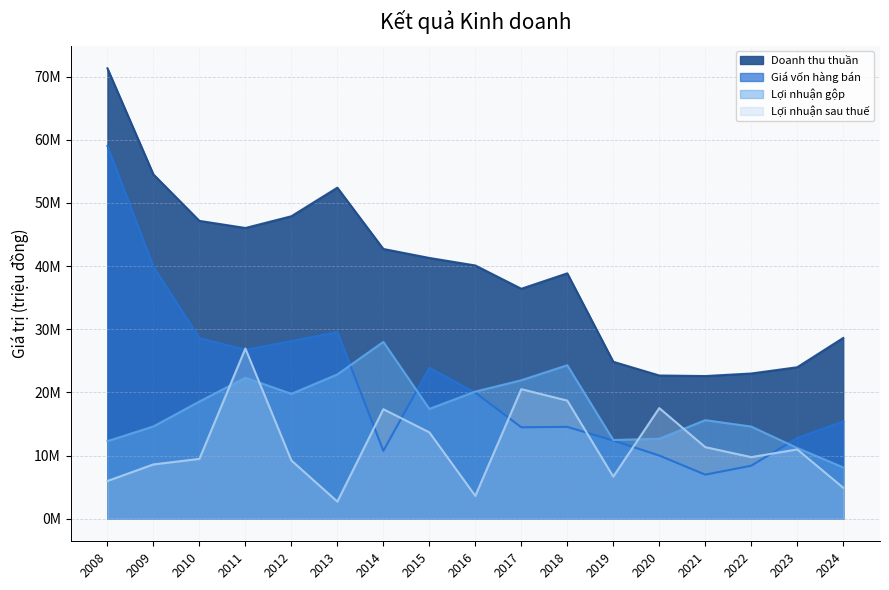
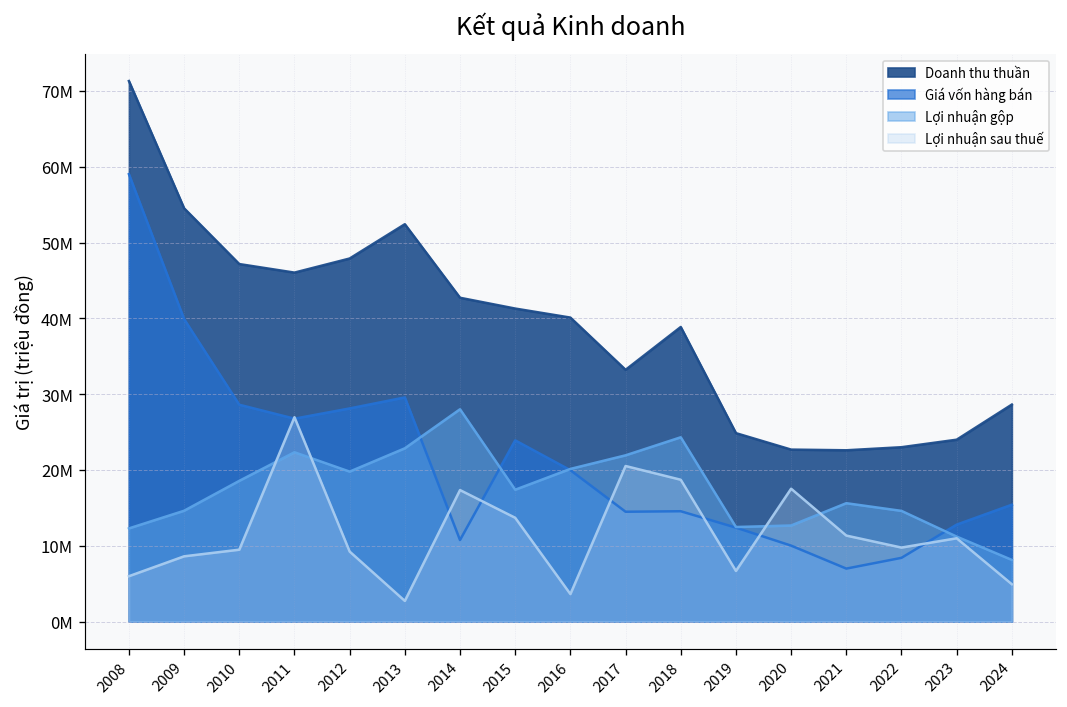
  {
    "Doanh thu thuần": {
      "2008": 71000000,
      "2009": 55000000,
      "2010": 47000000,
      "2011": 46000000,
      "2012": 48000000,
      "2013": 52000000,
      "2014": 43000000,
      "2015": 41000000,
      "2016": 40000000,
-     "2017": 36000000,
+     "2017": 33000000,
      "2018": 39000000,
      "2019": 25000000,
      "2020": 23000000,
      "2021": 23000000,
      "2022": 23000000,
      "2023": 24000000,
      "2024": 29000000
    },
    "Giá vốn hàng bán": {
      "2008": 59000000,
      "2009": 40000000,
      "2010": 29000000,
      "2012": 28000000,
      "2013": 30000000,
      "2014": 11000000,
      "2015": 24000000,
      "2017": 14000000,
      "2018": 15000000,
      "2020": 10000000,
      "2021": 7000000,
      "2022": 8000000,
      "2023": 13000000,
      "2024": 15000000
    },
    "Lợi nhuận gộp": {
      "2008": 12000000,
      "2009": 15000000,
      "2010": 19000000,
      "2011": 22000000,
      "2012": 20000000,
      "2013": 23000000,
      "2014": 28000000,
      "2015": 17000000,
      "2017": 22000000,
      "2018": 24000000,
      "2020": 13000000,
      "2021": 16000000,
      "2022": 15000000,
      "2024": 8000000
    },
    "Lợi nhuận sau thuế": {
      "2008": 6000000,
      "2009": 9000000,
      "2010": 9000000,
      "2012": 9000000,
      "2013": 3000000,
      "2014": 17000000,
      "2015": 14000000,
      "2016": 4000000,
      "2017": 21000000,
      "2018": 19000000,
      "2019": 7000000,
      "2020": 18000000,
      "2021": 11000000,
      "2022": 10000000,
      "2024": 5000000
    }
  }
